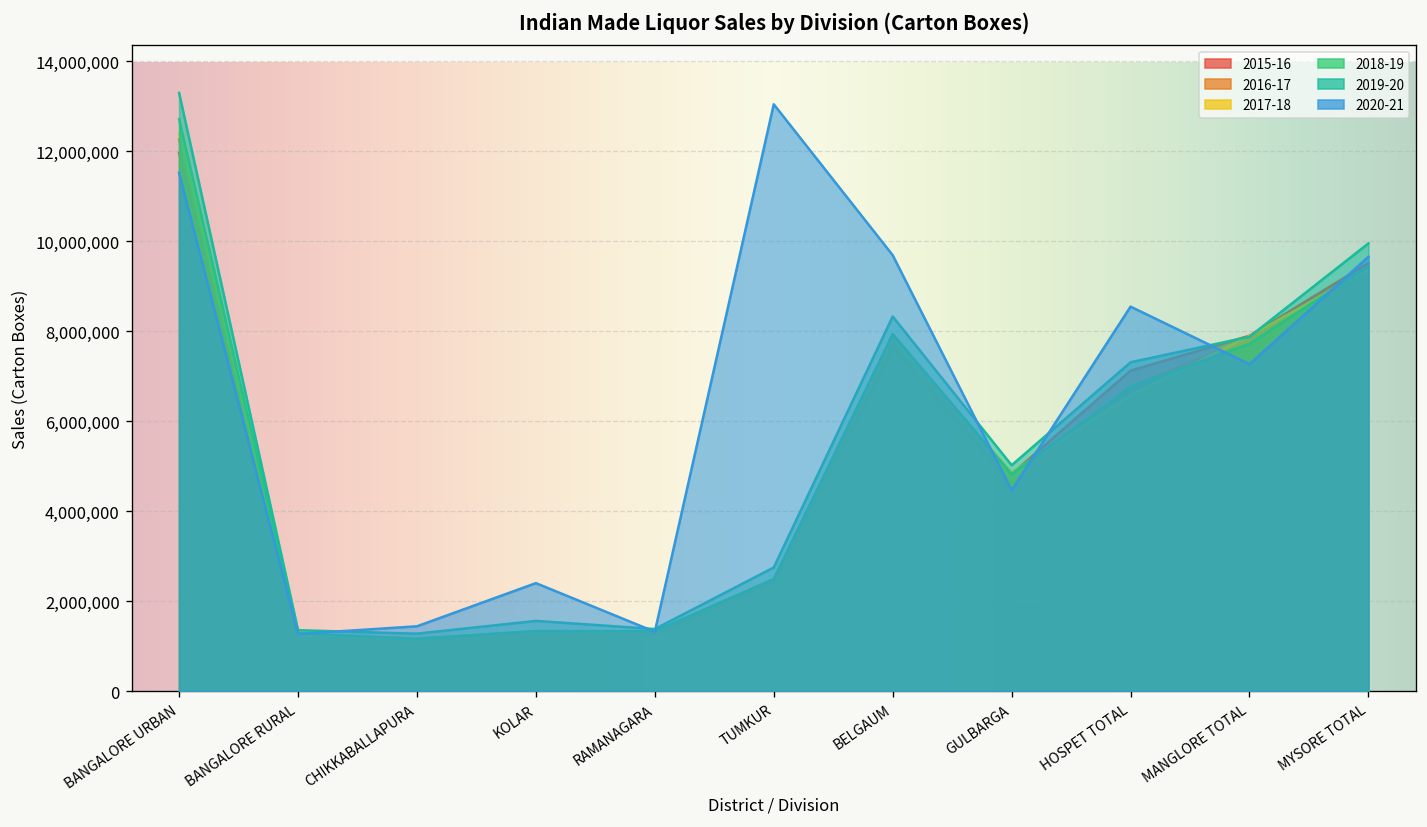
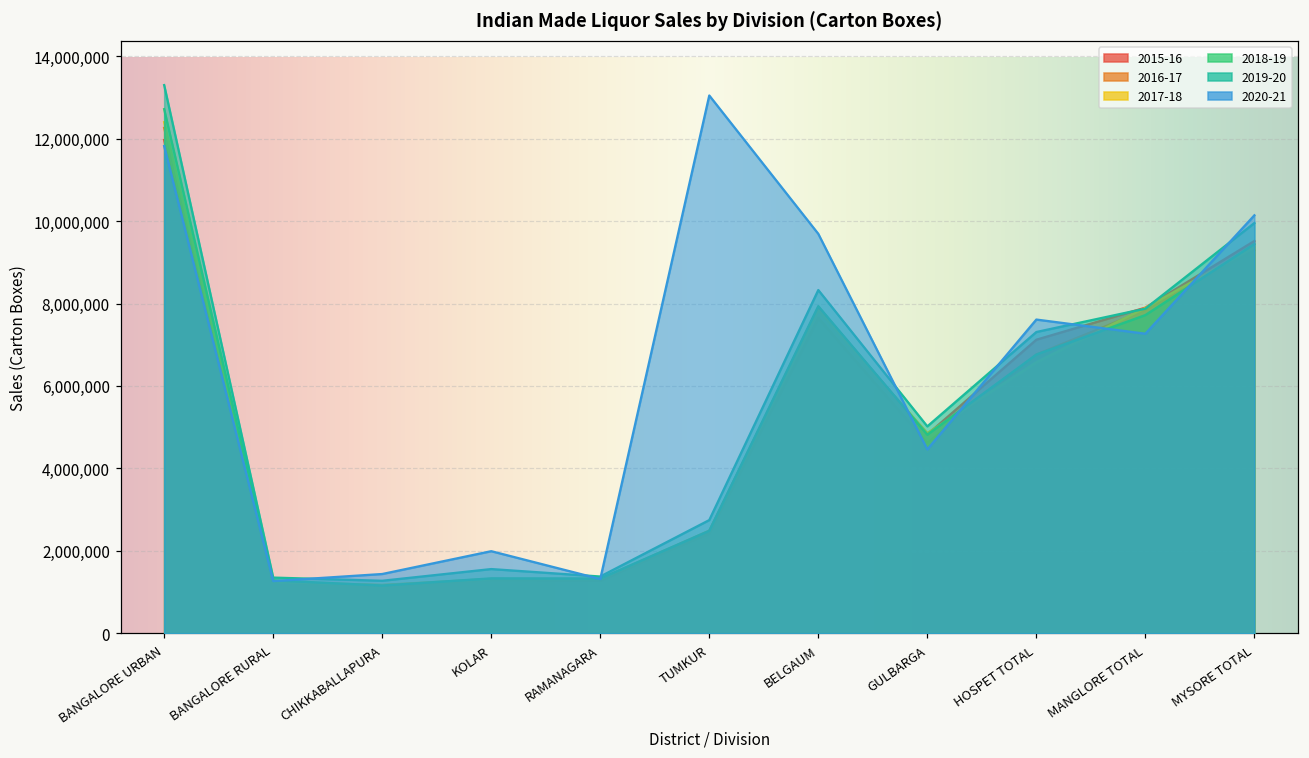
  {
    "2020-21": {
-     "BANGALORE URBAN": "11,500,000",
+     "BANGALORE URBAN": "11,800,000",
      "CHIKKABALLAPURA": "1,400,000",
-     "KOLAR": "2,400,000",
+     "KOLAR": "2,000,000",
      "TUMKUR": "13,000,000",
      "BELGAUM": "9,700,000",
      "GULBARGA": "4,500,000",
-     "HOSPET TOTAL": "8,500,000",
+     "HOSPET TOTAL": "7,600,000",
      "MANGLORE TOTAL": "7,300,000",
-     "MYSORE TOTAL": "9,700,000"
+     "MYSORE TOTAL": "10,100,000"
    }
  }
